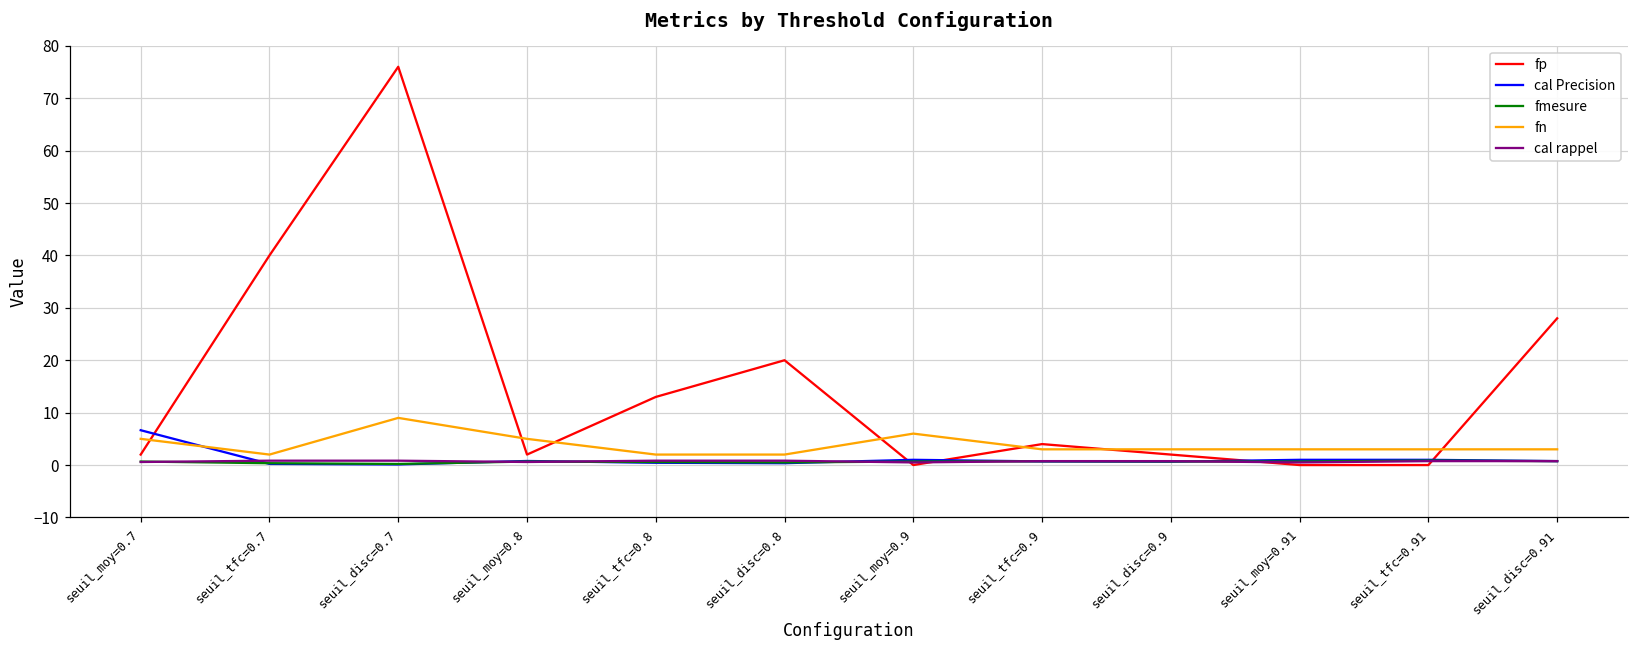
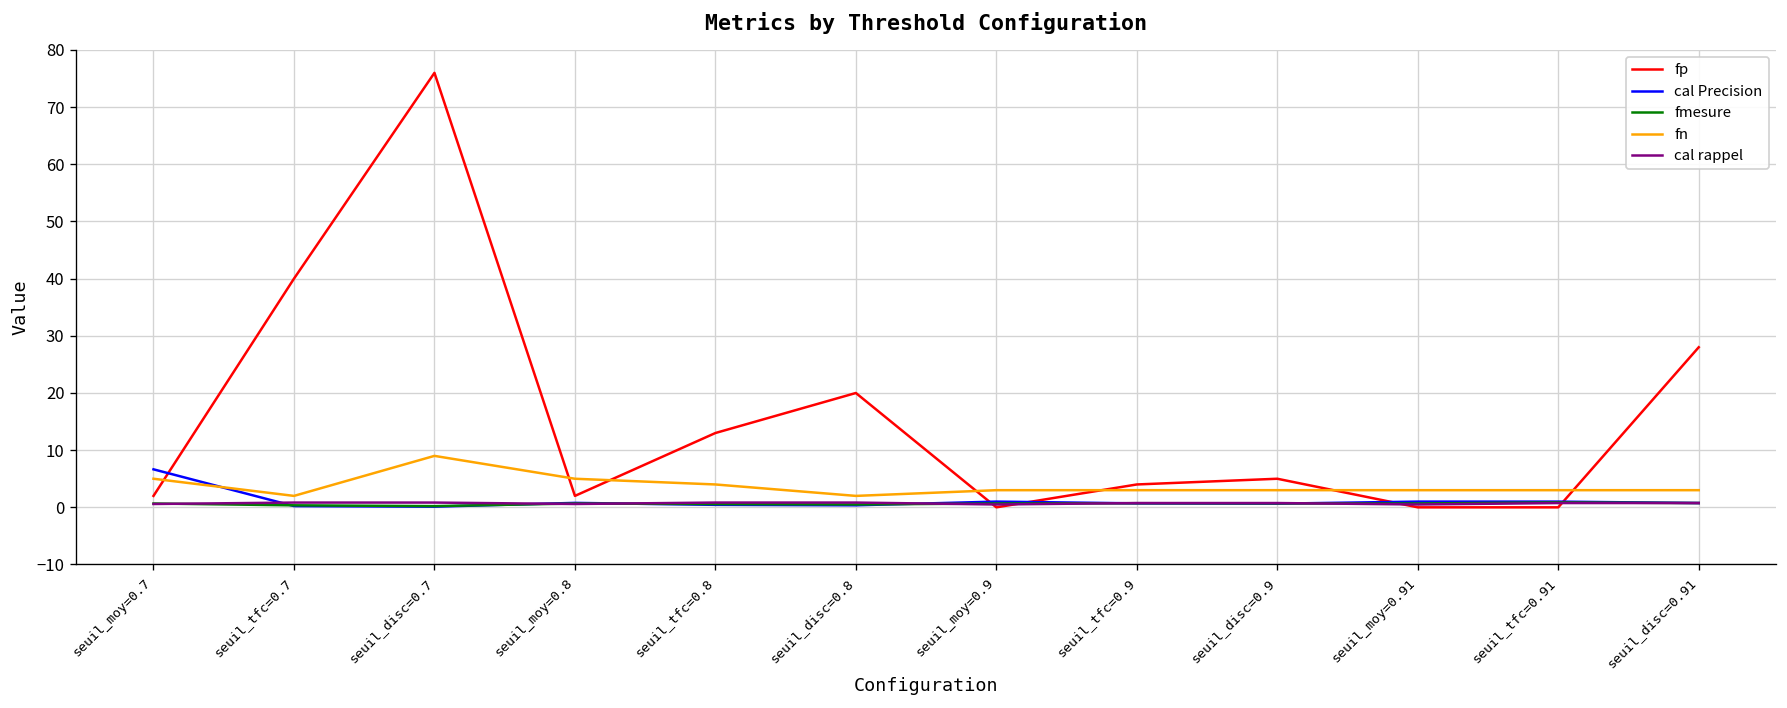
  {
    "fp": {
      "seuil_moy=0.7": 2,
      "seuil_tfc=0.7": 40,
      "seuil_disc=0.7": 76,
      "seuil_moy=0.8": 2,
      "seuil_tfc=0.8": 13,
      "seuil_disc=0.8": 20,
      "seuil_tfc=0.9": 4,
-     "seuil_disc=0.9": 2,
+     "seuil_disc=0.9": 5,
      "seuil_tfc=0.91": 0,
      "seuil_disc=0.91": 28
    },
    "cal Precision": {
      "seuil_moy=0.7": 7
    },
    "fn": {
      "seuil_moy=0.7": 5,
      "seuil_tfc=0.7": 2,
      "seuil_disc=0.7": 9,
      "seuil_moy=0.8": 5,
-     "seuil_tfc=0.8": 2,
+     "seuil_tfc=0.8": 4,
      "seuil_disc=0.8": 2,
-     "seuil_moy=0.9": 6,
+     "seuil_moy=0.9": 3,
      "seuil_tfc=0.9": 3,
      "seuil_disc=0.9": 3,
      "seuil_moy=0.91": 3,
      "seuil_tfc=0.91": 3,
      "seuil_disc=0.91": 3
    },
    "cal rappel": {
      "seuil_disc=0.7": 1
    }
  }
